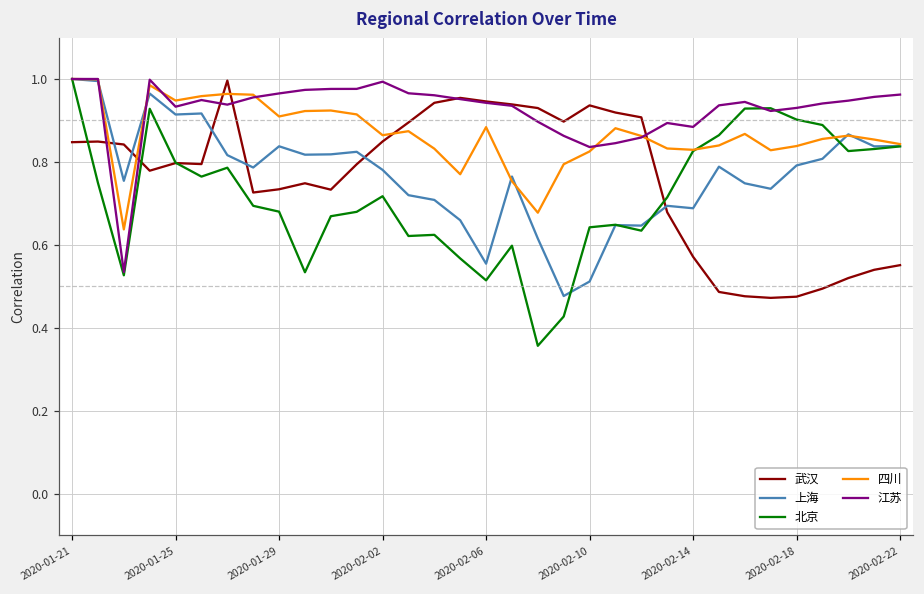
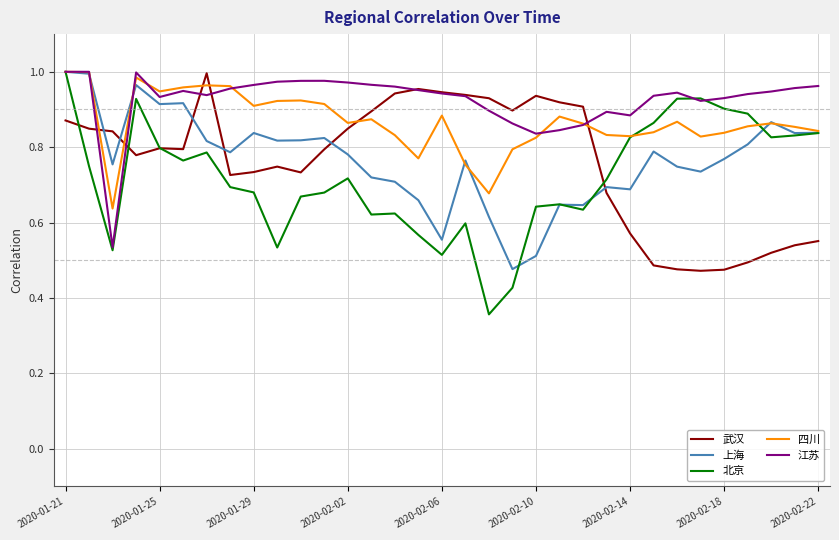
  {
    "武汉": {
-     "2020-01-21": 0.85,
+     "2020-01-21": 0.87,
      "2020-01-29": 0.73,
      "2020-02-02": 0.85,
      "2020-02-10": 0.94,
      "2020-02-14": 0.57,
      "2020-02-18": 0.47,
      "2020-02-22": 0.55
    },
    "上海": {
      "2020-01-25": 0.91,
      "2020-01-29": 0.84,
      "2020-02-02": 0.78,
      "2020-02-06": 0.55,
      "2020-02-10": 0.51,
      "2020-02-14": 0.69,
-     "2020-02-18": 0.79
+     "2020-02-18": 0.77
    },
    "北京": {
      "2020-01-29": 0.68,
      "2020-02-02": 0.72,
      "2020-02-06": 0.51,
      "2020-02-10": 0.64,
      "2020-02-18": 0.90
    },
    "四川": {
      "2020-01-25": 0.95,
      "2020-01-29": 0.91,
      "2020-02-02": 0.86,
      "2020-02-06": 0.88,
      "2020-02-10": 0.83,
      "2020-02-18": 0.84
    },
    "江苏": {
      "2020-01-25": 0.93,
      "2020-01-29": 0.97,
-     "2020-02-02": 0.99,
+     "2020-02-02": 0.97,
      "2020-02-10": 0.84,
      "2020-02-14": 0.88,
      "2020-02-18": 0.93,
      "2020-02-22": 0.96
    }
  }
